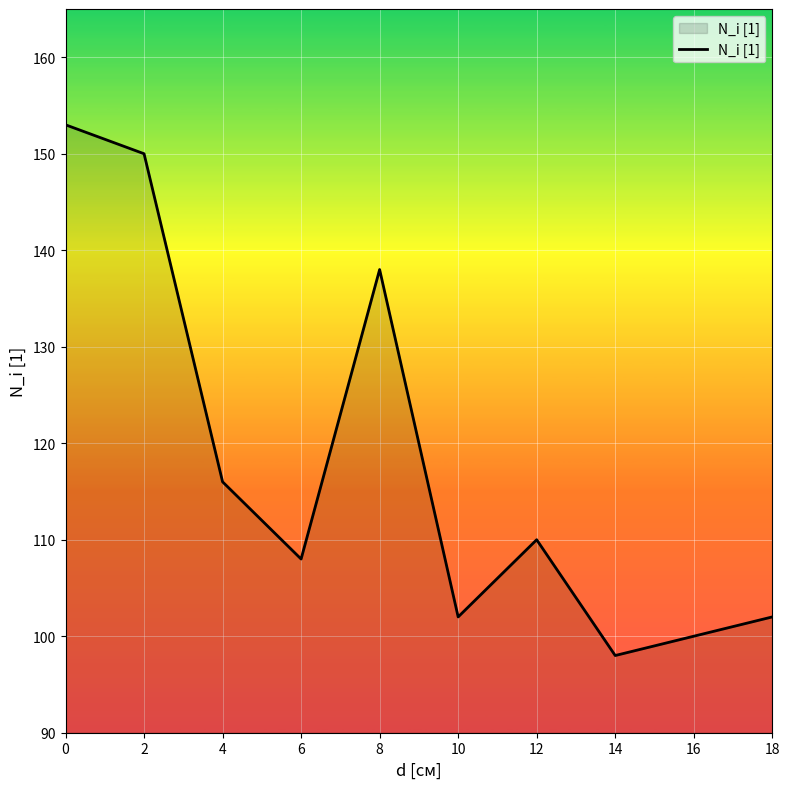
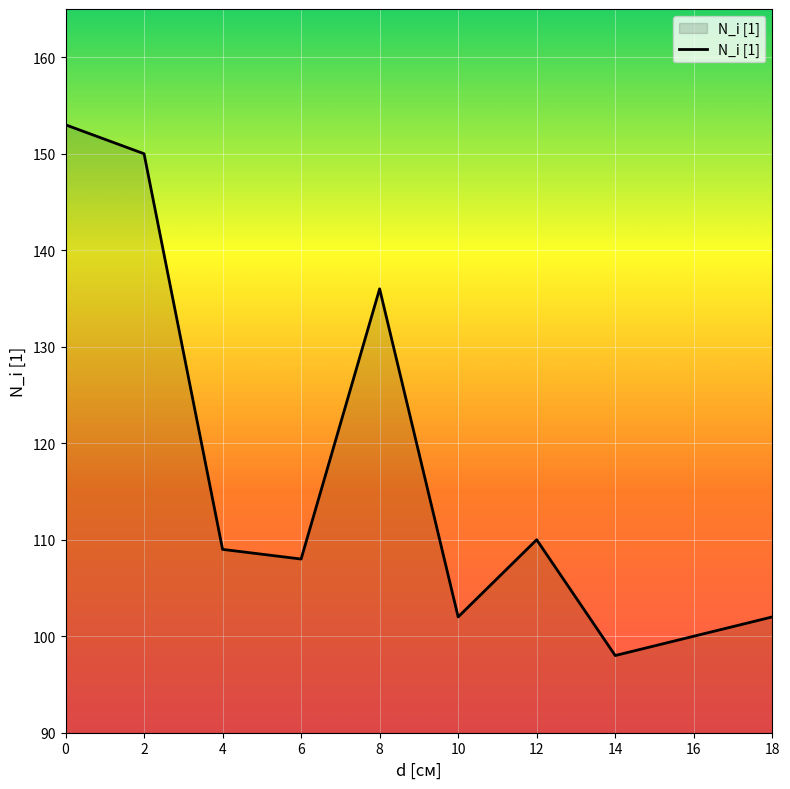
  {
    "0": 153,
    "2": 150,
-   "4": 116,
+   "4": 109,
    "6": 108,
-   "8": 138,
+   "8": 136,
    "10": 102,
    "12": 110,
    "14": 98,
    "18": 102
  }
